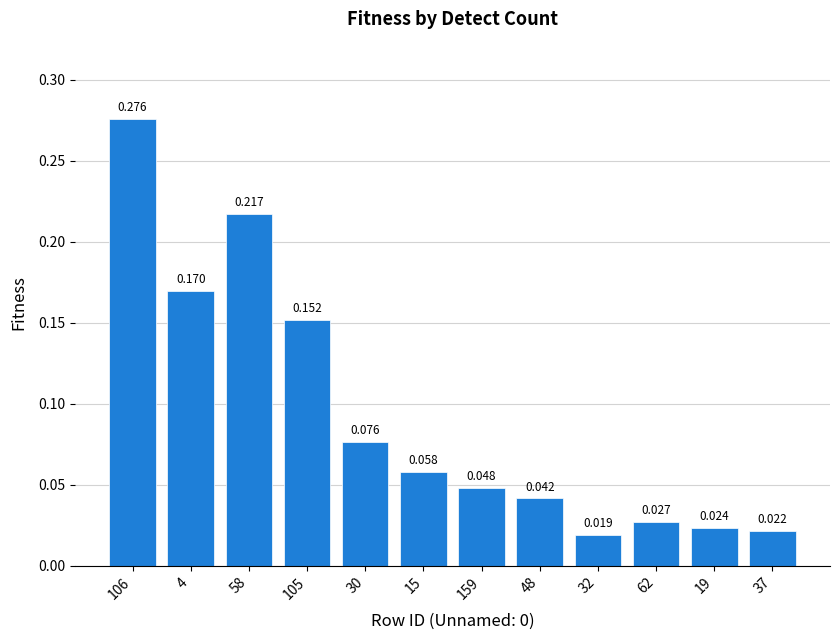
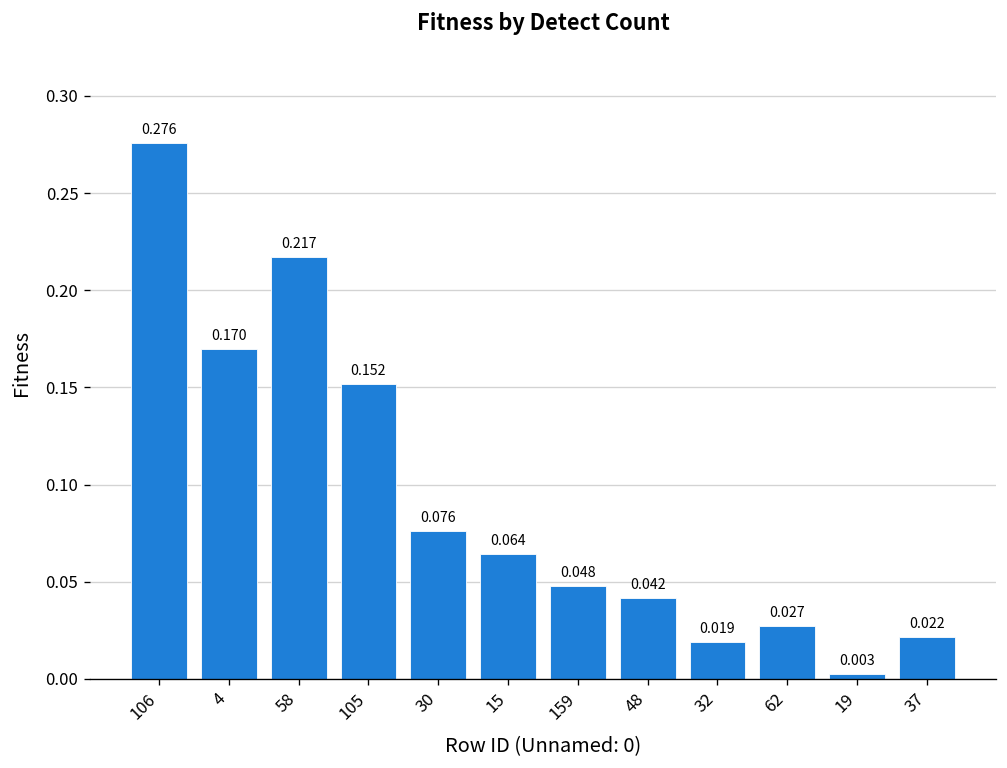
  {
    "106": 0.276,
    "4": 0.170,
    "58": 0.217,
    "105": 0.152,
    "30": 0.076,
-   "15": 0.058,
+   "15": 0.064,
    "159": 0.048,
    "48": 0.042,
    "32": 0.019,
    "62": 0.027,
-   "19": 0.024,
+   "19": 0.003,
    "37": 0.022
  }
